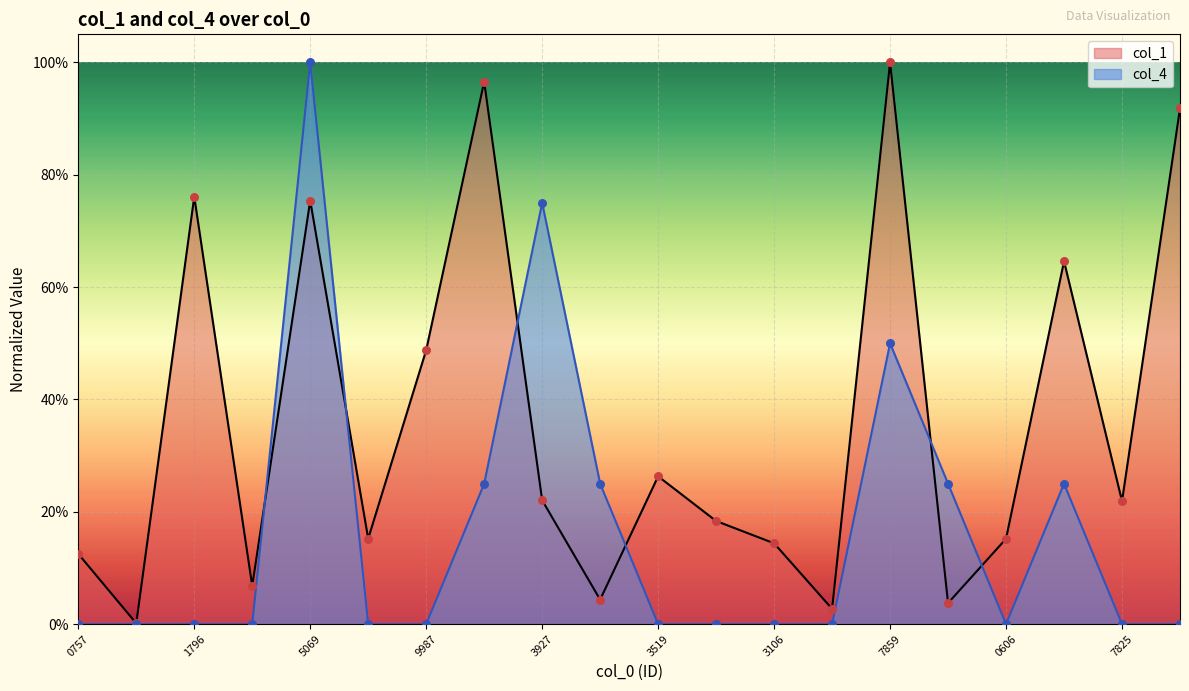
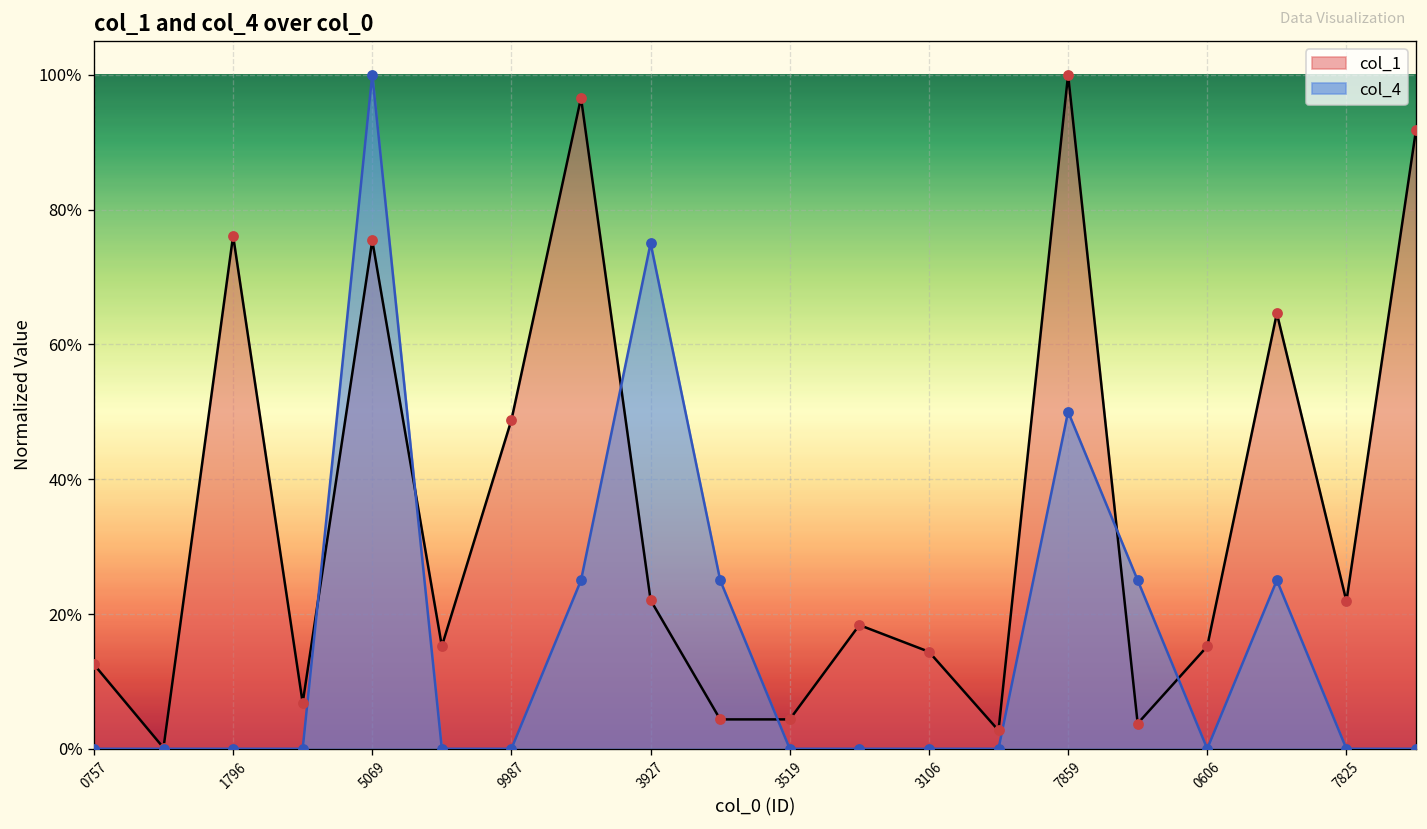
  {
    "col_1": {
      "0757": "13%",
      "1796": "76%",
      "5069": "75%",
      "9987": "49%",
      "3927": "22%",
-     "3519": "26%",
+     "3519": "4%",
      "3106": "14%",
      "7859": "100%",
      "0606": "15%",
      "7825": "22%"
    },
    "col_4": {
      "0757": "0%",
      "1796": "0%",
      "5069": "100%",
      "9987": "0%",
      "3927": "75%",
      "3519": "0%",
      "3106": "0%",
      "7859": "50%",
      "0606": "0%",
      "7825": "0%"
    }
  }
